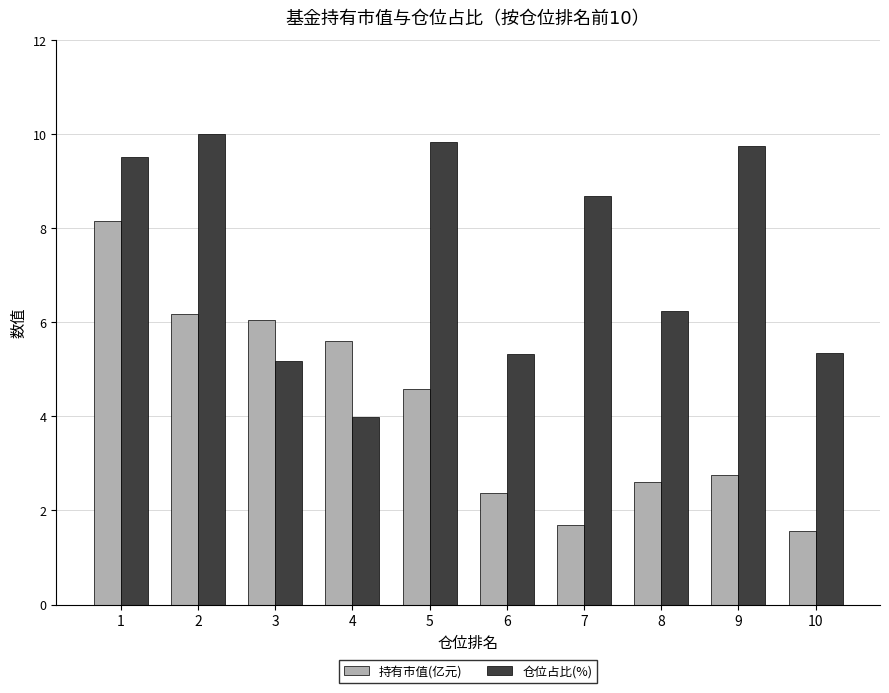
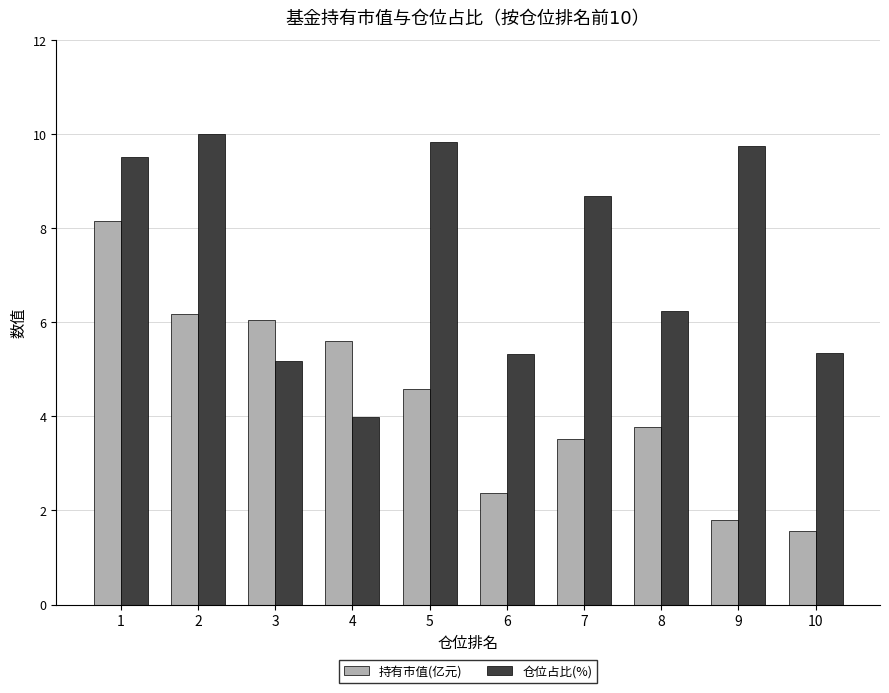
  {
    "持有市值(亿元)": {
      "1": 8.2,
      "2": 6.2,
      "3": 6.1,
      "4": 5.6,
      "5": 4.6,
      "6": 2.4,
-     "7": 1.7,
-     "8": 2.6,
-     "9": 2.7,
+     "7": 3.5,
+     "8": 3.8,
+     "9": 1.8,
      "10": 1.6
    },
    "仓位占比(%)": {
      "1": 9.5,
      "2": 10.0,
      "3": 5.2,
      "4": 4.0,
      "5": 9.8,
      "6": 5.3,
      "7": 8.7,
      "8": 6.2,
      "9": 9.7,
      "10": 5.3
    }
  }
